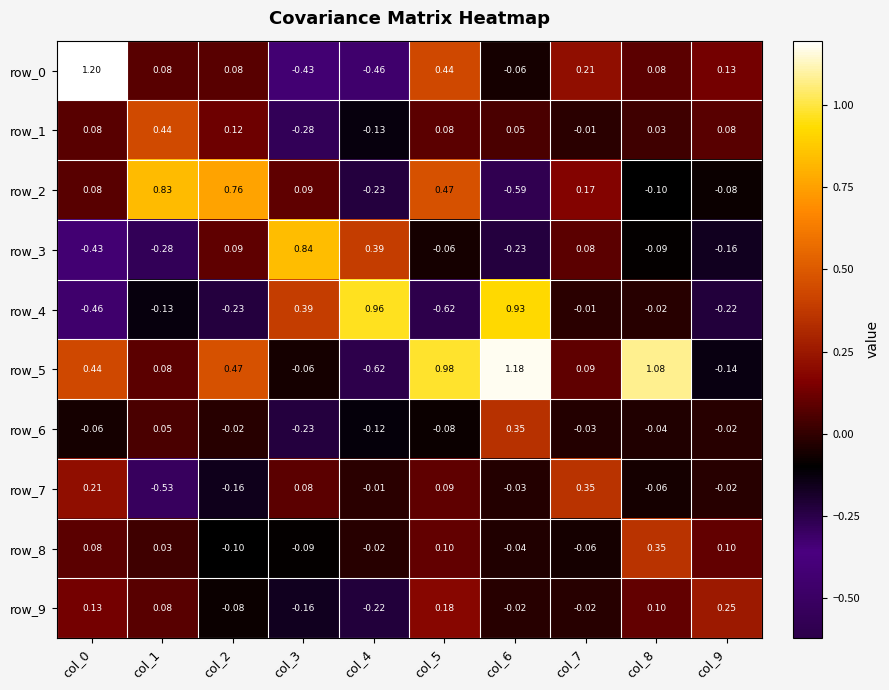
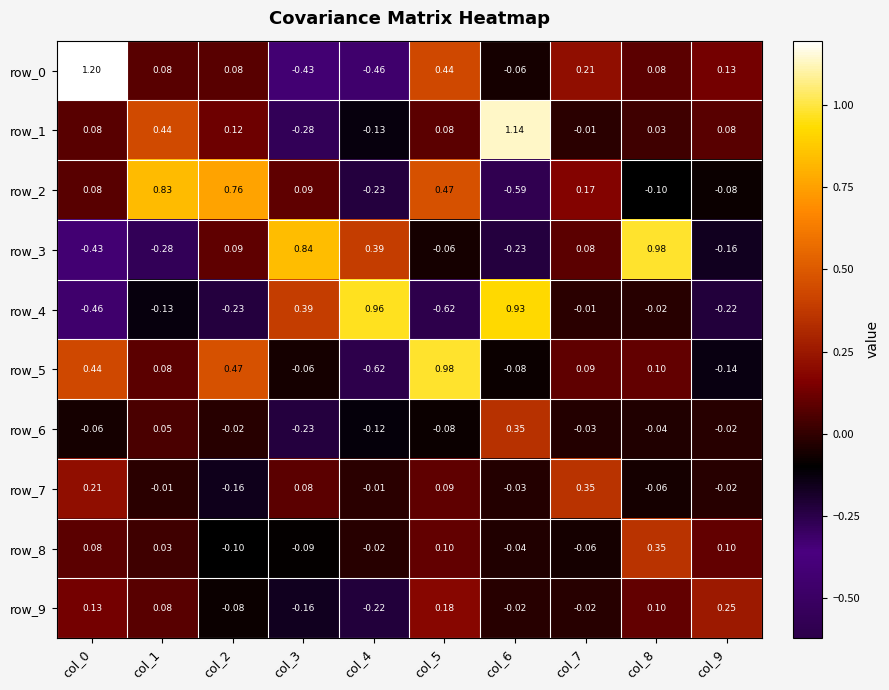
  {
    "row_0": {
      "col_0": 1.20,
      "col_1": 0.08,
      "col_2": 0.08,
      "col_3": -0.43,
      "col_4": -0.46,
      "col_5": 0.44,
      "col_6": -0.06,
      "col_7": 0.21,
      "col_8": 0.08,
      "col_9": 0.13
    },
    "row_1": {
      "col_0": 0.08,
      "col_1": 0.44,
      "col_2": 0.12,
      "col_3": -0.28,
      "col_4": -0.13,
      "col_5": 0.08,
-     "col_6": 0.05,
+     "col_6": 1.14,
      "col_7": -0.01,
      "col_8": 0.03,
      "col_9": 0.08
    },
    "row_2": {
      "col_0": 0.08,
      "col_1": 0.83,
      "col_2": 0.76,
      "col_3": 0.09,
      "col_4": -0.23,
      "col_5": 0.47,
      "col_6": -0.59,
      "col_7": 0.17,
      "col_8": -0.10,
      "col_9": -0.08
    },
    "row_3": {
      "col_0": -0.43,
      "col_1": -0.28,
      "col_2": 0.09,
      "col_3": 0.84,
      "col_4": 0.39,
      "col_5": -0.06,
      "col_6": -0.23,
      "col_7": 0.08,
-     "col_8": -0.09,
+     "col_8": 0.98,
      "col_9": -0.16
    },
    "row_4": {
      "col_0": -0.46,
      "col_1": -0.13,
      "col_2": -0.23,
      "col_3": 0.39,
      "col_4": 0.96,
      "col_5": -0.62,
      "col_6": 0.93,
      "col_7": -0.01,
      "col_8": -0.02,
      "col_9": -0.22
    },
    "row_5": {
      "col_0": 0.44,
      "col_1": 0.08,
      "col_2": 0.47,
      "col_3": -0.06,
      "col_4": -0.62,
      "col_5": 0.98,
-     "col_6": 1.18,
+     "col_6": -0.08,
      "col_7": 0.09,
-     "col_8": 1.08,
+     "col_8": 0.10,
      "col_9": -0.14
    },
    "row_6": {
      "col_0": -0.06,
      "col_1": 0.05,
      "col_2": -0.02,
      "col_3": -0.23,
      "col_4": -0.12,
      "col_5": -0.08,
      "col_6": 0.35,
      "col_7": -0.03,
      "col_8": -0.04,
      "col_9": -0.02
    },
    "row_7": {
      "col_0": 0.21,
-     "col_1": -0.53,
+     "col_1": -0.01,
      "col_2": -0.16,
      "col_3": 0.08,
      "col_4": -0.01,
      "col_5": 0.09,
      "col_6": -0.03,
      "col_7": 0.35,
      "col_8": -0.06,
      "col_9": -0.02
    },
    "row_8": {
      "col_0": 0.08,
      "col_1": 0.03,
      "col_2": -0.10,
      "col_3": -0.09,
      "col_4": -0.02,
      "col_5": 0.10,
      "col_6": -0.04,
      "col_7": -0.06,
      "col_8": 0.35,
      "col_9": 0.10
    },
    "row_9": {
      "col_0": 0.13,
      "col_1": 0.08,
      "col_2": -0.08,
      "col_3": -0.16,
      "col_4": -0.22,
      "col_5": 0.18,
      "col_6": -0.02,
      "col_7": -0.02,
      "col_8": 0.10,
      "col_9": 0.25
    }
  }
